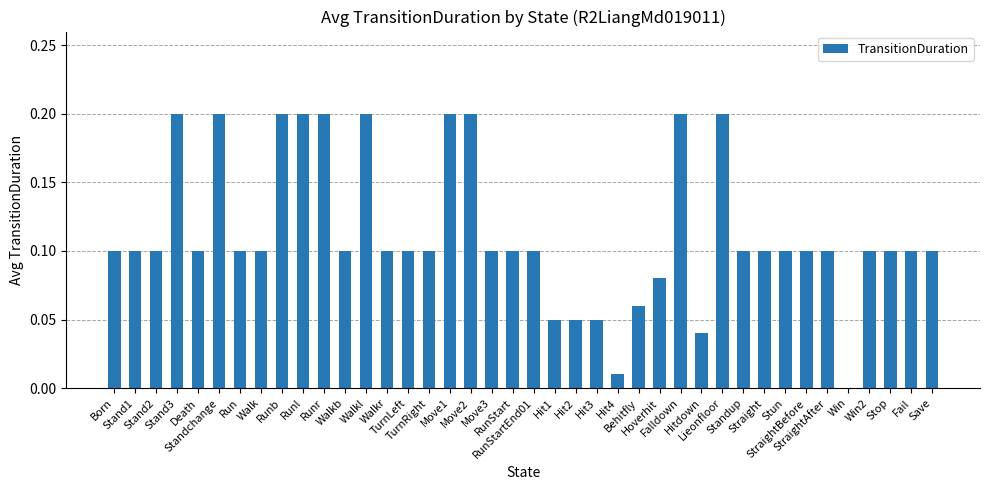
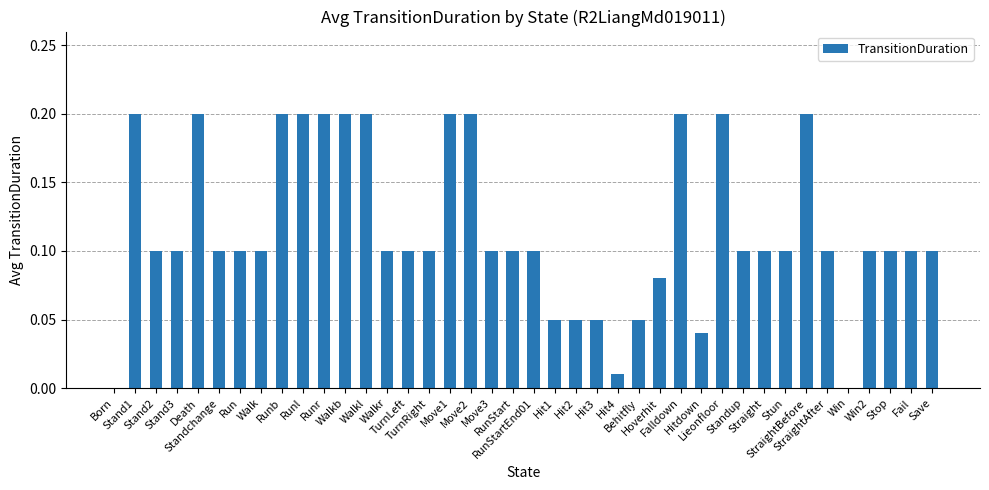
  {
-   "Born": 0.1,
-   "Stand1": 0.1,
+   "Born": 0.0,
+   "Stand1": 0.2,
    "Stand2": 0.10,
-   "Stand3": 0.2,
-   "Death": 0.1,
-   "Standchange": 0.2,
+   "Stand3": 0.1,
+   "Death": 0.2,
+   "Standchange": 0.1,
    "Run": 0.10,
    "Walk": 0.10,
    "Runb": 0.20,
    "Runl": 0.20,
    "Runr": 0.20,
-   "Walkb": 0.1,
+   "Walkb": 0.2,
    "Walkl": 0.20,
    "Walkr": 0.10,
    "TurnLeft": 0.10,
    "TurnRight": 0.10,
    "Move1": 0.20,
    "Move2": 0.20,
    "Move3": 0.10,
    "RunStart": 0.10,
    "RunStartEnd01": 0.10,
    "Hit1": 0.05,
    "Hit2": 0.05,
    "Hit3": 0.05,
    "Hit4": 0.01,
-   "Behitfly": 0.06,
+   "Behitfly": 0.05,
    "Hoverhit": 0.08,
    "Falldown": 0.20,
    "Hitdown": 0.04,
    "Lieonfloor": 0.20,
    "Standup": 0.10,
    "Straight": 0.10,
    "Stun": 0.10,
-   "StraightBefore": 0.1,
+   "StraightBefore": 0.2,
    "StraightAfter": 0.10,
    "Win": 0.00,
    "Win2": 0.10,
    "Stop": 0.10,
    "Fail": 0.10,
    "Save": 0.10
  }
